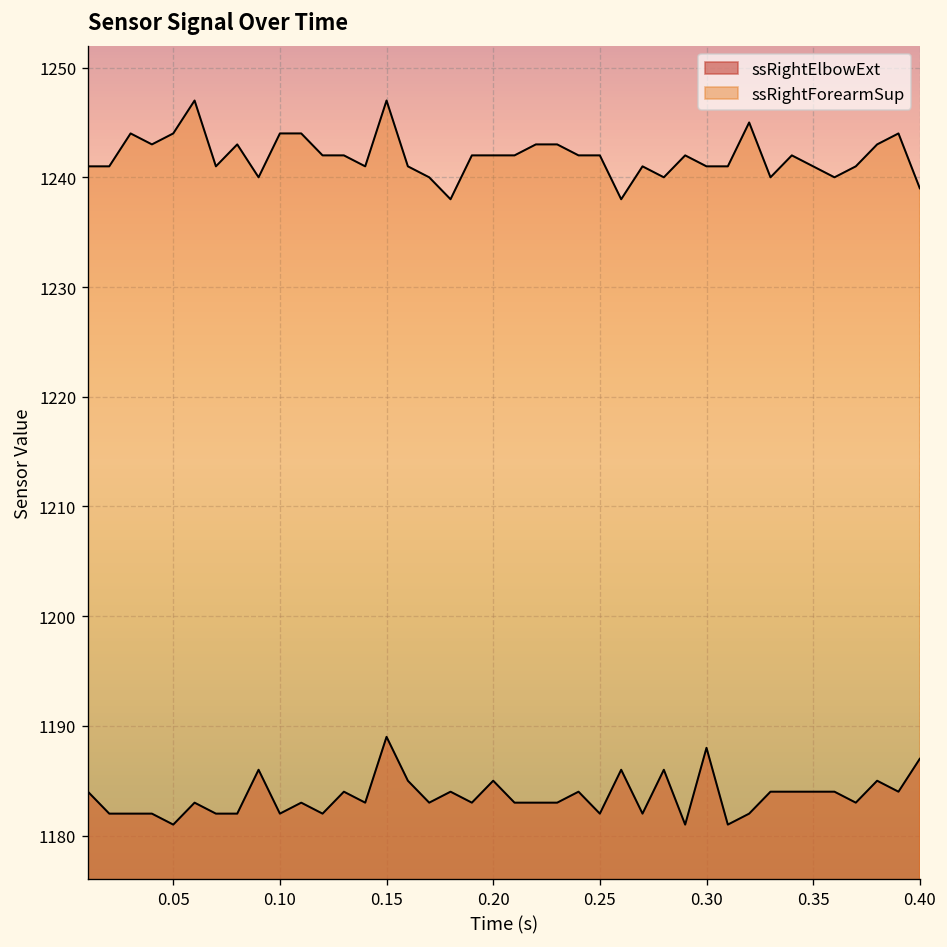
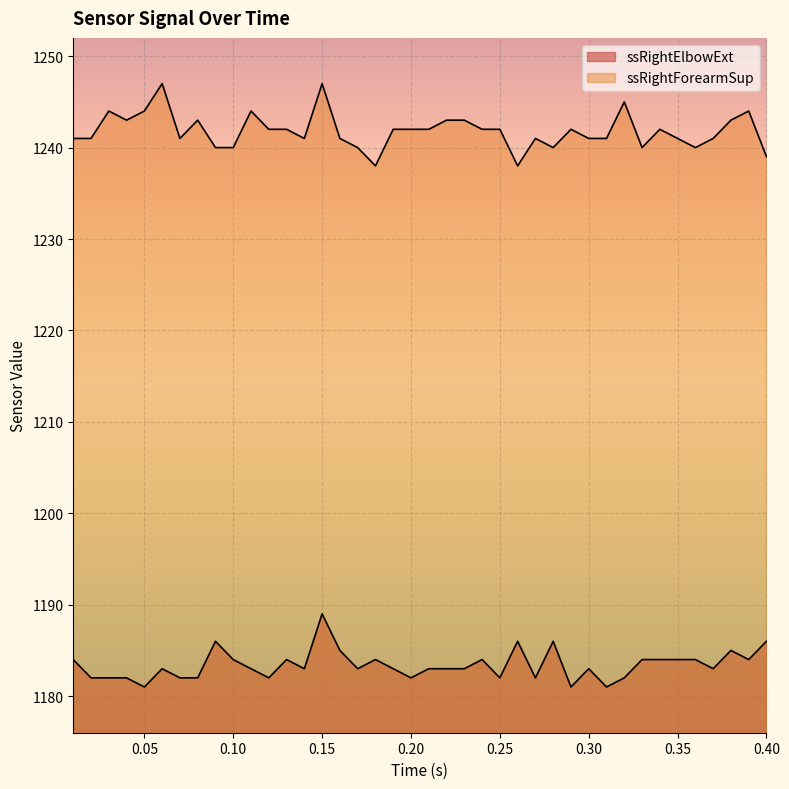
  {
    "ssRightElbowExt": {
      "0.05": 1181,
-     "0.10": 1182,
+     "0.10": 1184,
      "0.15": 1189,
-     "0.20": 1185,
+     "0.20": 1182,
      "0.25": 1182,
-     "0.30": 1188,
+     "0.30": 1183,
      "0.35": 1184,
-     "0.40": 1187
+     "0.40": 1186
    },
    "ssRightForearmSup": {
      "0.05": 1244,
-     "0.10": 1244,
+     "0.10": 1240,
      "0.15": 1247,
      "0.20": 1242,
      "0.25": 1242,
      "0.30": 1241,
      "0.35": 1241,
      "0.40": 1239
    }
  }
